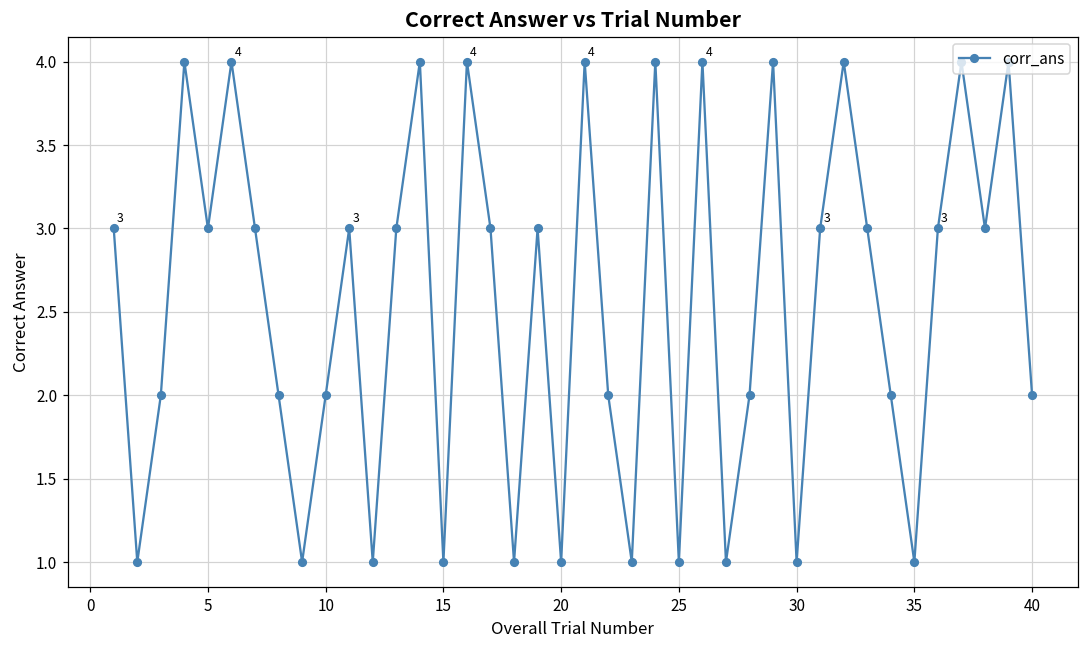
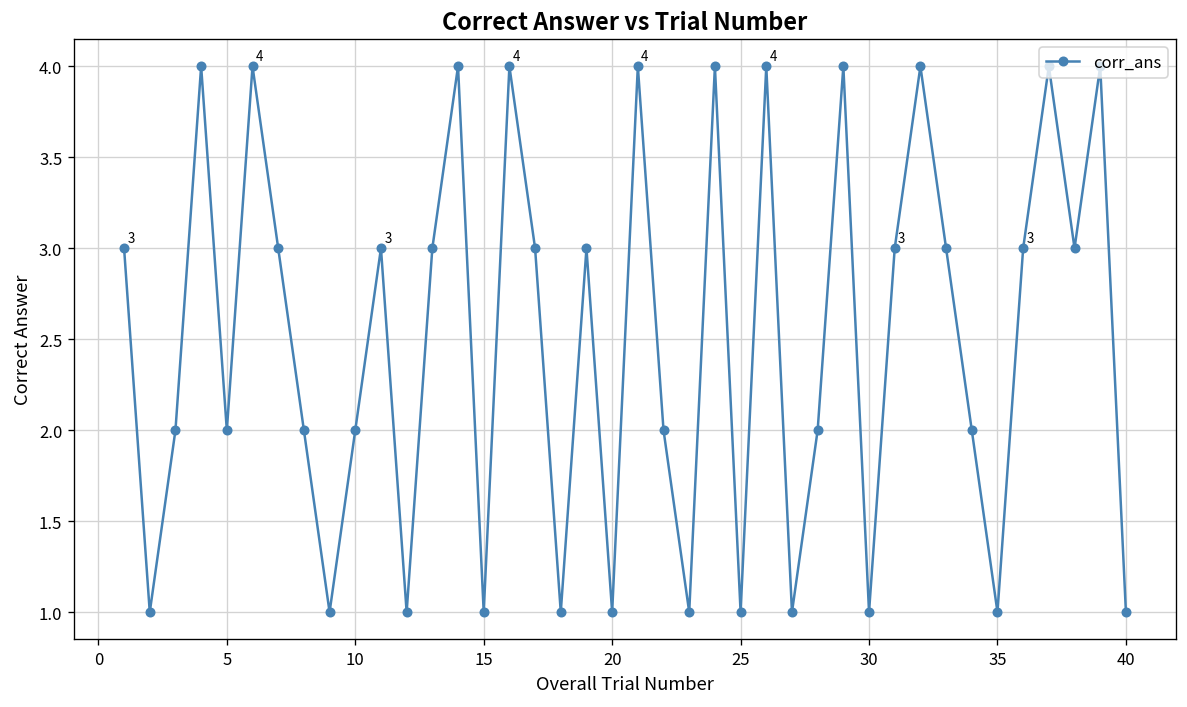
  {
-   "5": 3,
+   "5": 2,
    "10": 2,
    "15": 1,
    "20": 1,
    "25": 1,
    "30": 1,
    "35": 1,
-   "40": 2
+   "40": 1
  }
